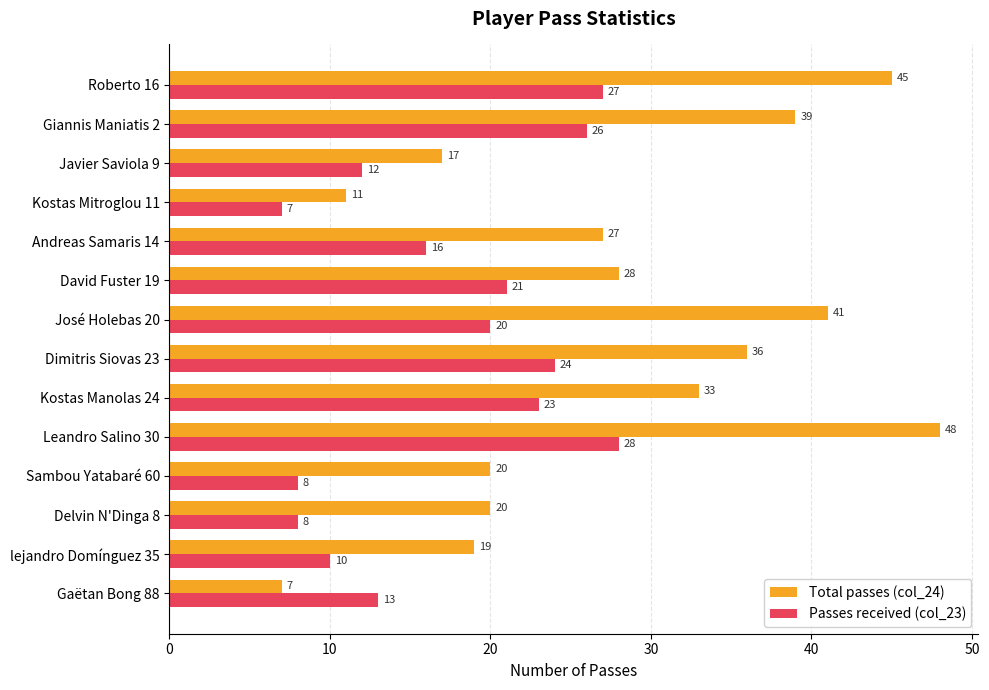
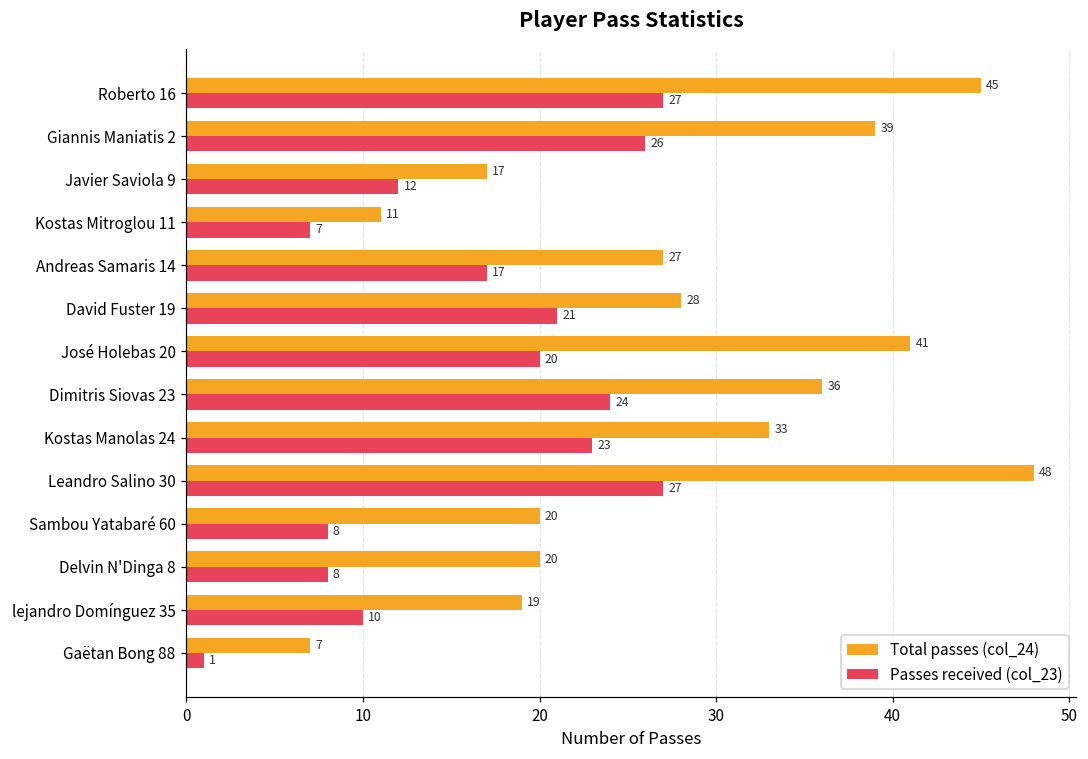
  {
    "Total passes (col_24)": {
      "Roberto 16": 45,
      "Giannis Maniatis 2": 39,
      "Javier Saviola 9": 17,
      "Kostas Mitroglou 11": 11,
      "Andreas Samaris 14": 27,
      "David Fuster 19": 28,
      "José Holebas 20": 41,
      "Dimitris Siovas 23": 36,
      "Kostas Manolas 24": 33,
      "Leandro Salino 30": 48,
      "Sambou Yatabaré 60": 20,
      "Delvin N'Dinga 8": 20,
      "lejandro Domínguez 35": 19,
      "Gaëtan Bong 88": 7
    },
    "Passes received (col_23)": {
      "Roberto 16": 27,
      "Giannis Maniatis 2": 26,
      "Javier Saviola 9": 12,
      "Kostas Mitroglou 11": 7,
-     "Andreas Samaris 14": 16,
+     "Andreas Samaris 14": 17,
      "David Fuster 19": 21,
      "José Holebas 20": 20,
      "Dimitris Siovas 23": 24,
      "Kostas Manolas 24": 23,
-     "Leandro Salino 30": 28,
+     "Leandro Salino 30": 27,
      "Sambou Yatabaré 60": 8,
      "Delvin N'Dinga 8": 8,
      "lejandro Domínguez 35": 10,
-     "Gaëtan Bong 88": 13
+     "Gaëtan Bong 88": 1
    }
  }
